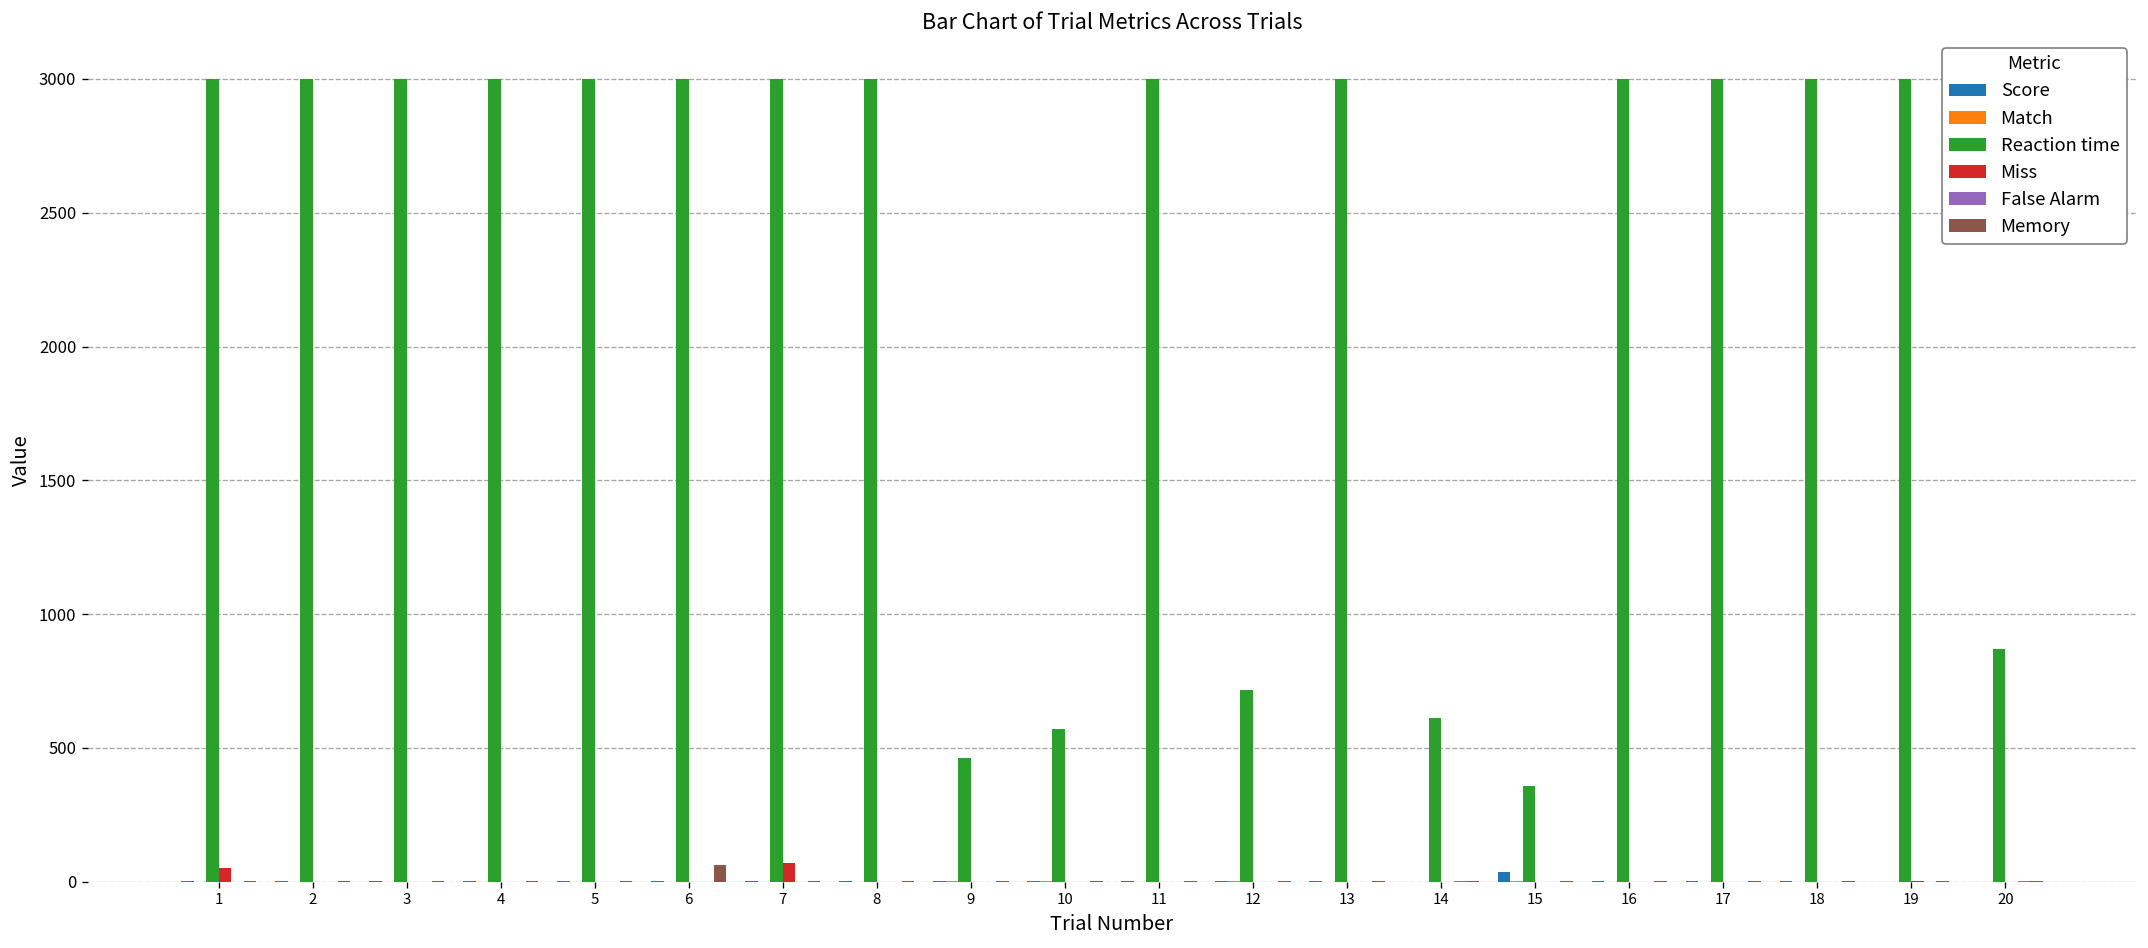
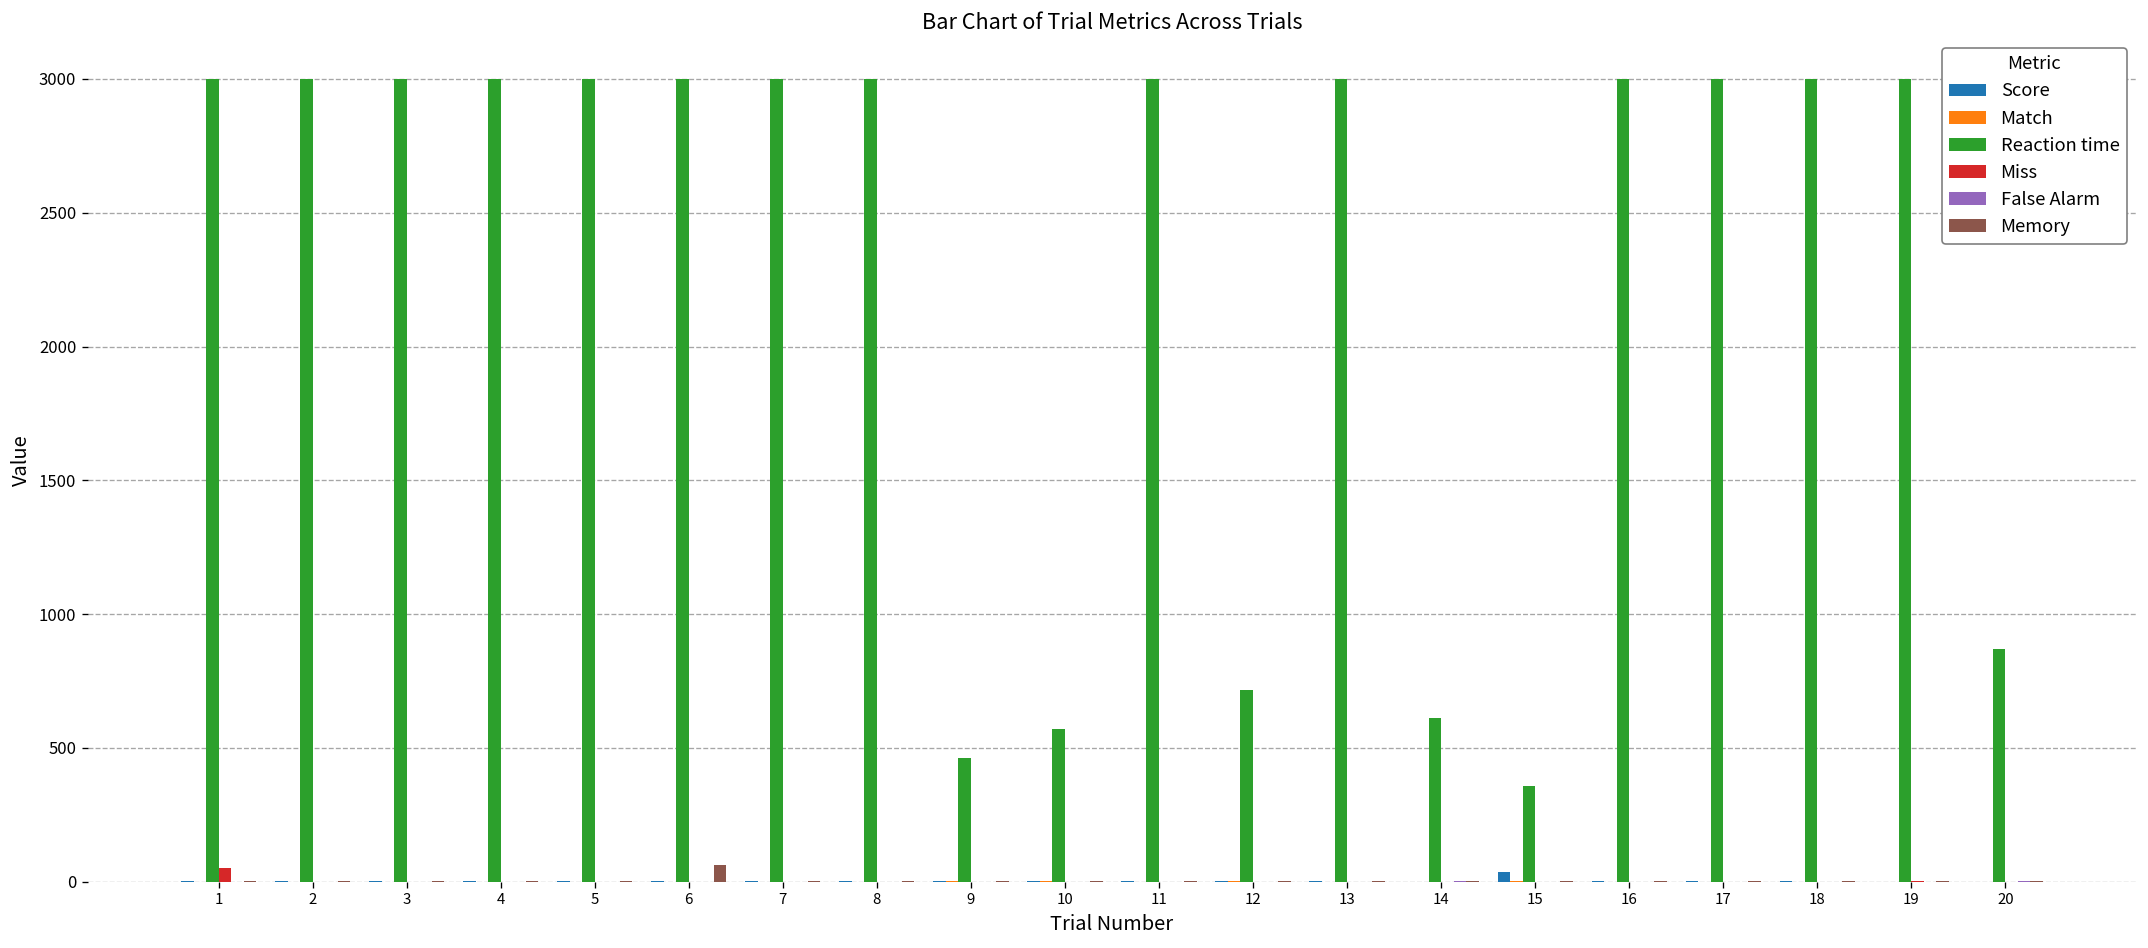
  {
    "Score": {
      "14": 0,
      "15": 40,
      "19": 0,
      "20": 0
    },
    "Match": {
      "1": 0,
      "2": 0,
      "3": 0,
      "4": 0,
      "5": 0,
      "6": 0,
      "7": 0,
      "8": 0,
      "11": 0,
      "13": 0,
      "14": 0,
      "16": 0,
      "17": 0,
      "18": 0,
      "19": 0,
      "20": 0
    },
    "Reaction time": {
      "1": 3000,
      "2": 3000,
      "3": 3000,
      "4": 3000,
      "5": 3000,
      "6": 3000,
      "7": 3000,
      "8": 3000,
      "9": 460,
      "10": 570,
      "11": 3000,
      "12": 720,
      "13": 3000,
      "14": 610,
      "15": 360,
      "16": 3000,
      "17": 3000,
      "18": 3000,
      "19": 3000,
      "20": 870
    },
    "Miss": {
      "1": 50,
      "2": 0,
      "3": 0,
      "4": 0,
      "5": 0,
      "6": 0,
-     "7": 70,
+     "7": 0,
      "8": 0,
      "9": 0,
      "10": 0,
      "11": 0,
      "12": 0,
      "13": 0,
      "14": 0,
      "15": 0,
      "16": 0,
      "17": 0,
      "18": 0,
      "20": 0
    },
    "False Alarm": {
      "1": 0,
      "2": 0,
      "3": 0,
      "4": 0,
      "5": 0,
      "6": 0,
      "7": 0,
      "8": 0,
      "9": 0,
      "10": 0,
      "11": 0,
      "12": 0,
      "13": 0,
      "15": 0,
      "16": 0,
      "17": 0,
      "18": 0,
      "19": 0
    },
    "Memory": {
      "6": 60
    }
  }
